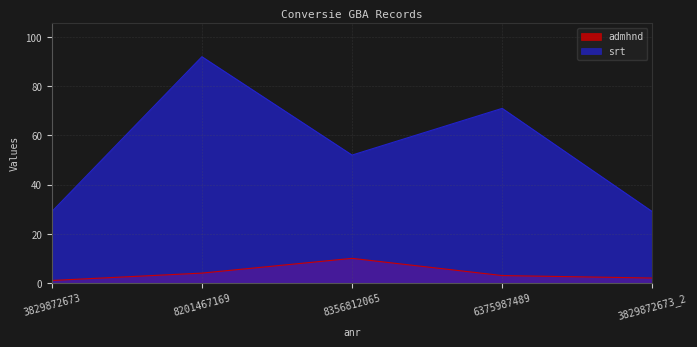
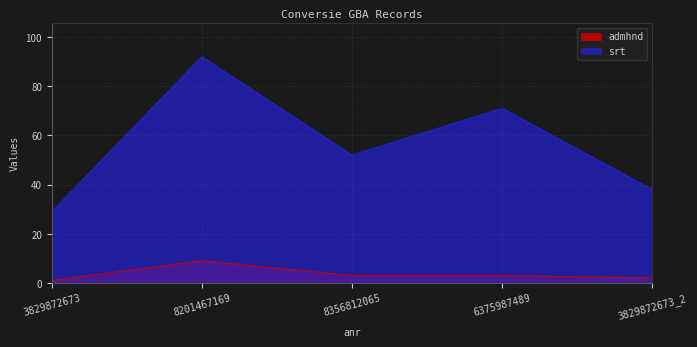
  {
    "admhnd": {
      "3829872673": 1,
-     "8201467169": 4,
-     "8356812065": 10,
+     "8201467169": 9,
+     "8356812065": 3,
      "6375987489": 3,
      "3829872673_2": 2
    },
    "srt": {
      "3829872673": 29,
      "8201467169": 92,
      "8356812065": 52,
      "6375987489": 71,
-     "3829872673_2": 29
+     "3829872673_2": 38
    }
  }
